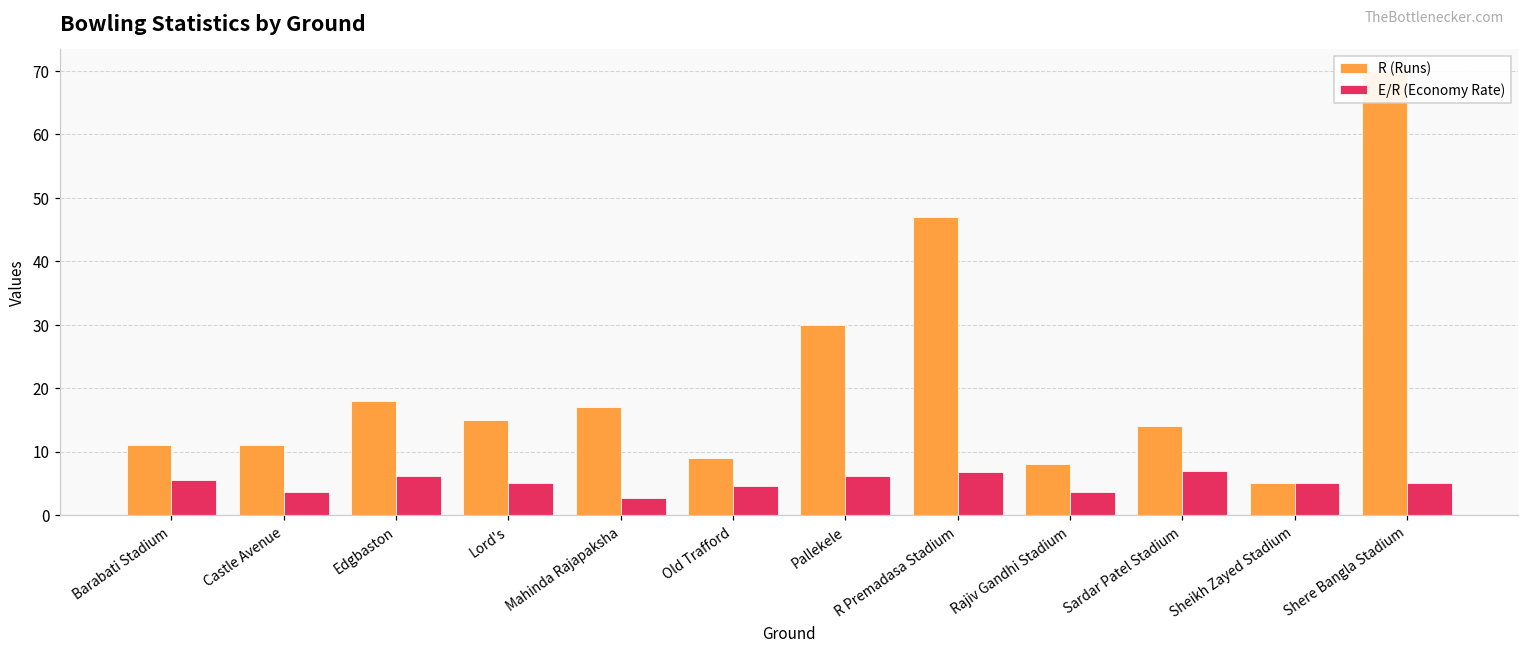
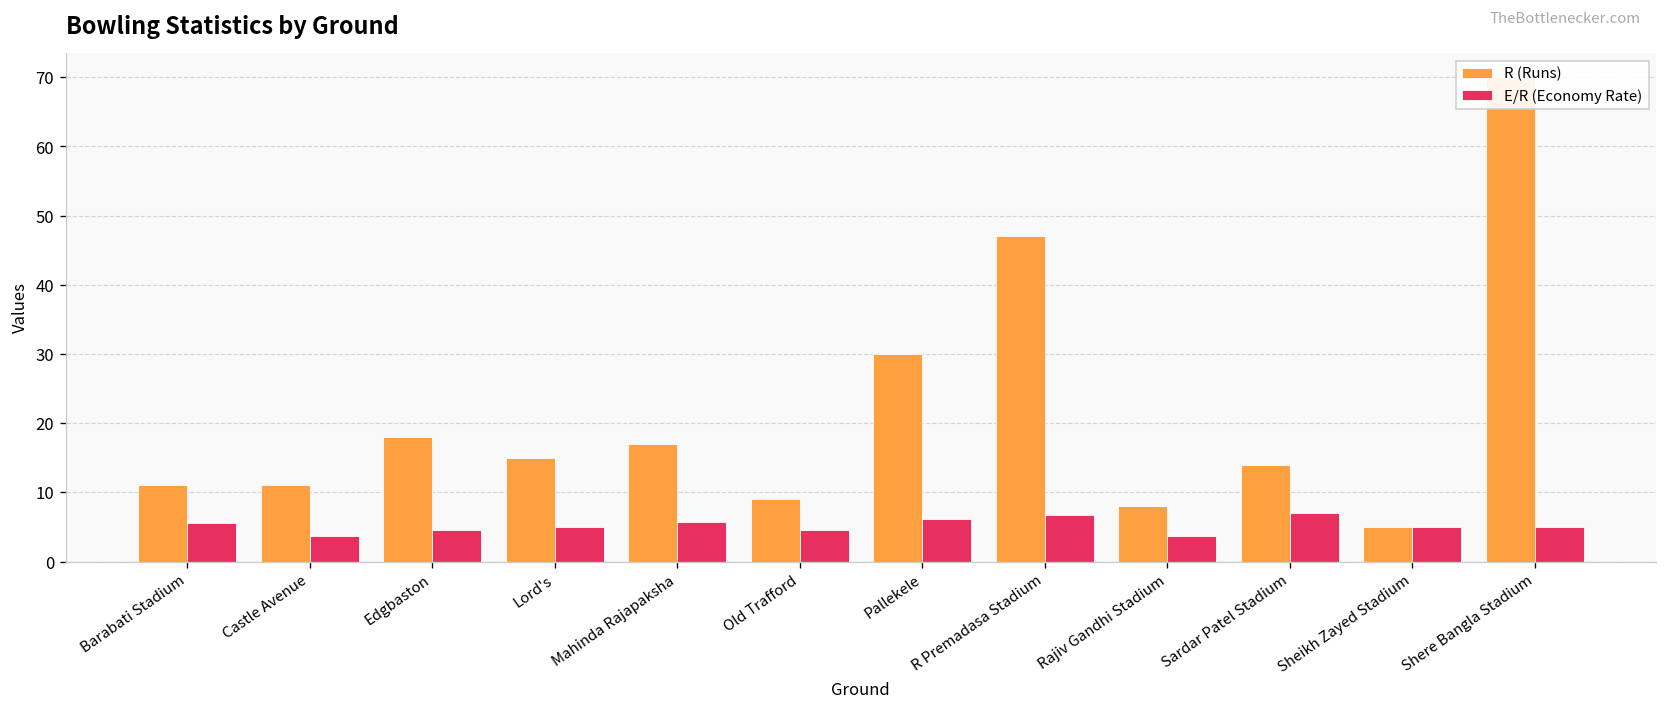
  {
    "R (Runs)": {
      "Barabati Stadium": 11,
      "Castle Avenue": 11,
      "Edgbaston": 18,
      "Lord's": 15,
      "Mahinda Rajapaksha": 17,
      "Old Trafford": 9,
      "Pallekele": 30,
      "R Premadasa Stadium": 47,
      "Rajiv Gandhi Stadium": 8,
      "Sardar Patel Stadium": 14,
      "Sheikh Zayed Stadium": 5
    },
    "E/R (Economy Rate)": {
      "Barabati Stadium": 6,
      "Castle Avenue": 4,
-     "Edgbaston": 6,
+     "Edgbaston": 5,
      "Lord's": 5,
-     "Mahinda Rajapaksha": 3,
+     "Mahinda Rajapaksha": 6,
      "Old Trafford": 5,
      "Pallekele": 6,
      "R Premadasa Stadium": 7,
      "Rajiv Gandhi Stadium": 4,
      "Sardar Patel Stadium": 7,
      "Sheikh Zayed Stadium": 5,
      "Shere Bangla Stadium": 5
    }
  }
